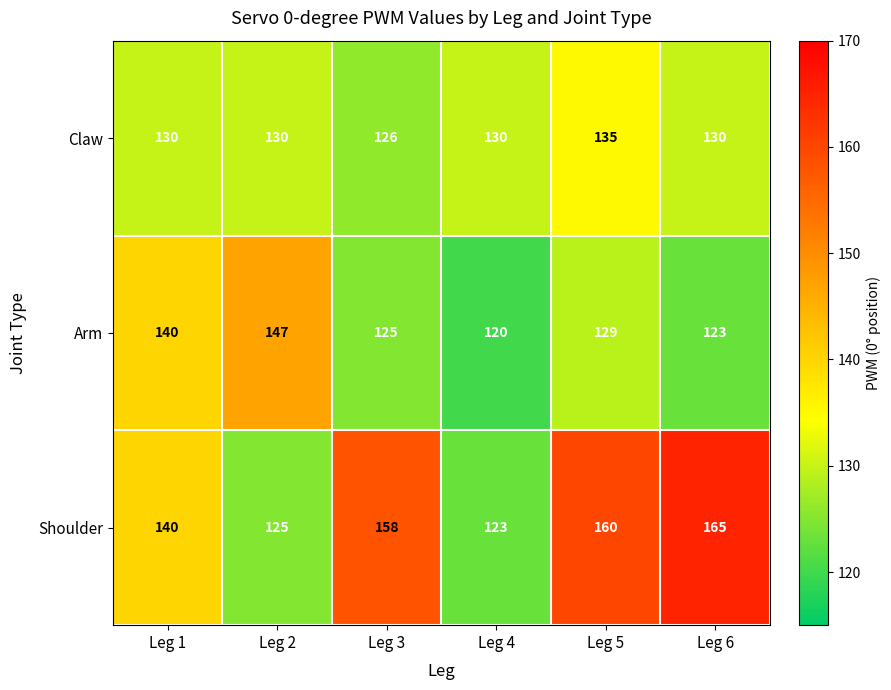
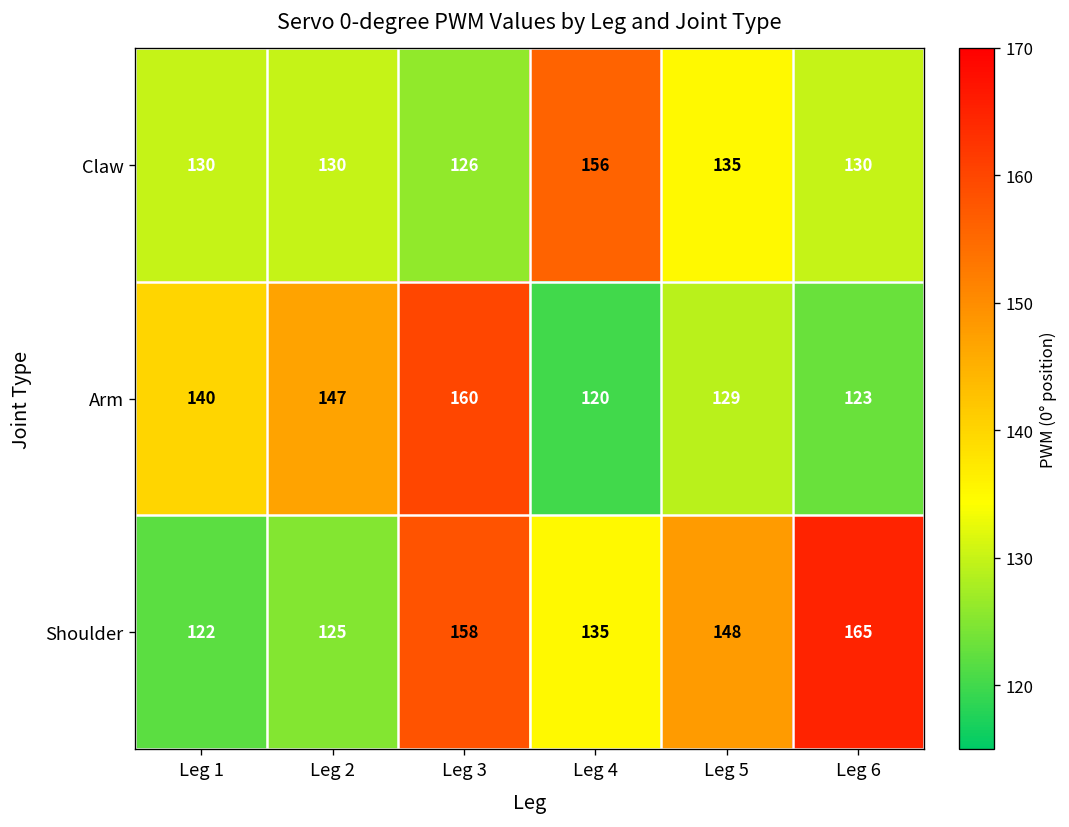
  {
    "Claw": {
      "Leg 1": 130,
      "Leg 2": 130,
      "Leg 3": 126,
-     "Leg 4": 130,
+     "Leg 4": 156,
      "Leg 5": 135,
      "Leg 6": 130
    },
    "Arm": {
      "Leg 1": 140,
      "Leg 2": 147,
-     "Leg 3": 125,
+     "Leg 3": 160,
      "Leg 4": 120,
      "Leg 5": 129,
      "Leg 6": 123
    },
    "Shoulder": {
-     "Leg 1": 140,
+     "Leg 1": 122,
      "Leg 2": 125,
      "Leg 3": 158,
-     "Leg 4": 123,
-     "Leg 5": 160,
+     "Leg 4": 135,
+     "Leg 5": 148,
      "Leg 6": 165
    }
  }
